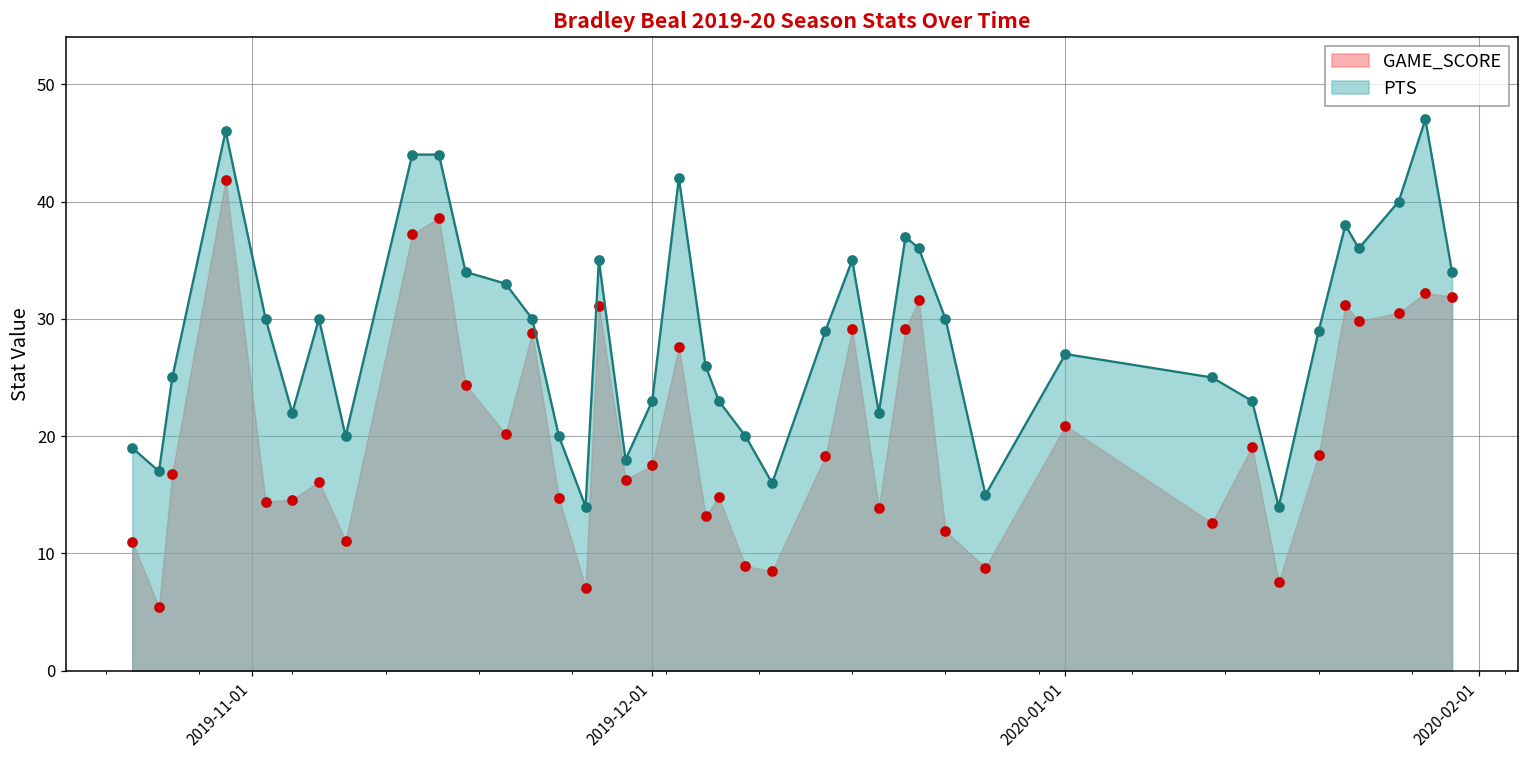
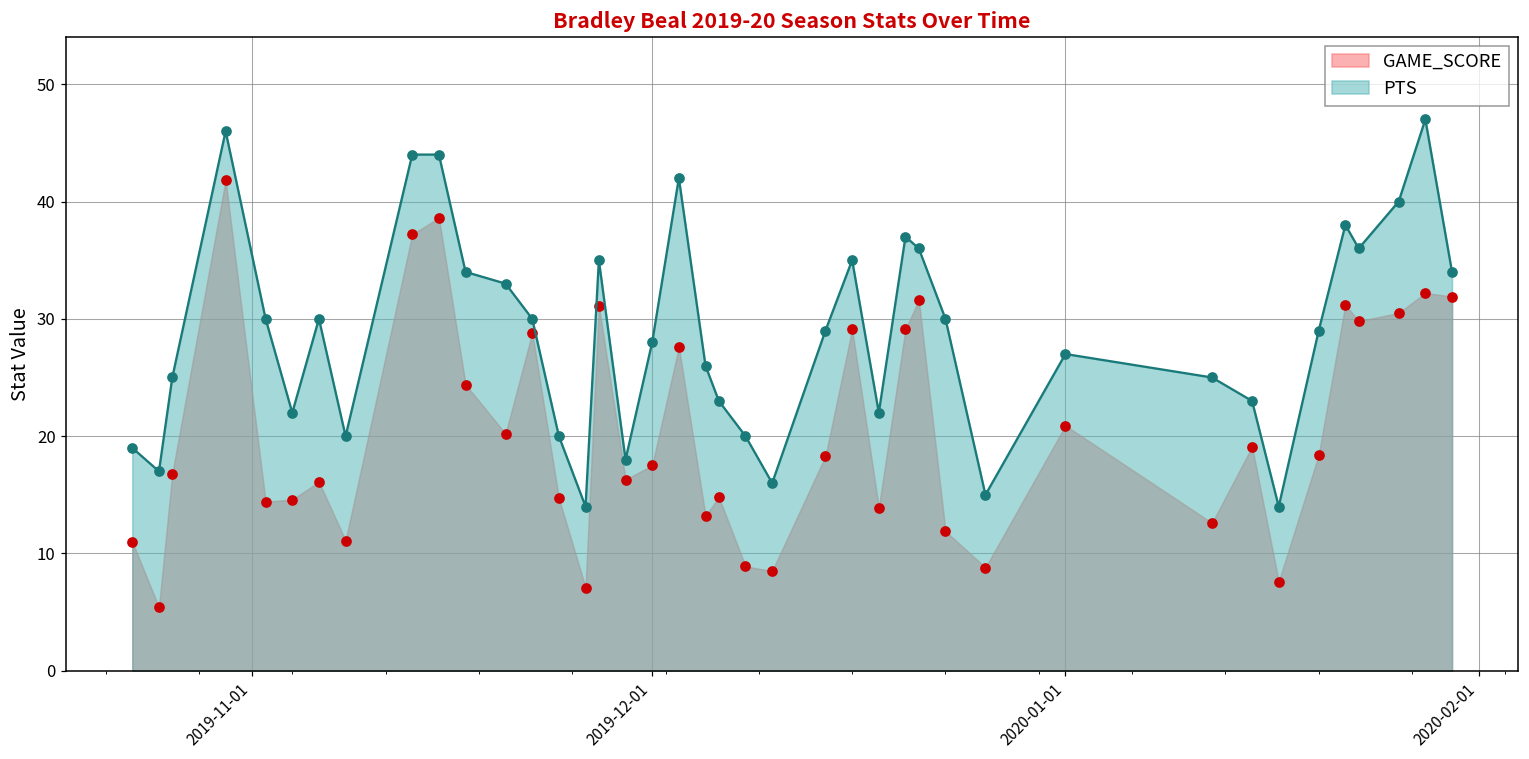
  {
    "GAME_SCORE": {
      "2019-12-01": 17.5,
      "2020-01-01": 21
    },
    "PTS": {
-     "2019-12-01": 23,
+     "2019-12-01": 28,
      "2020-01-01": 27
    }
  }
